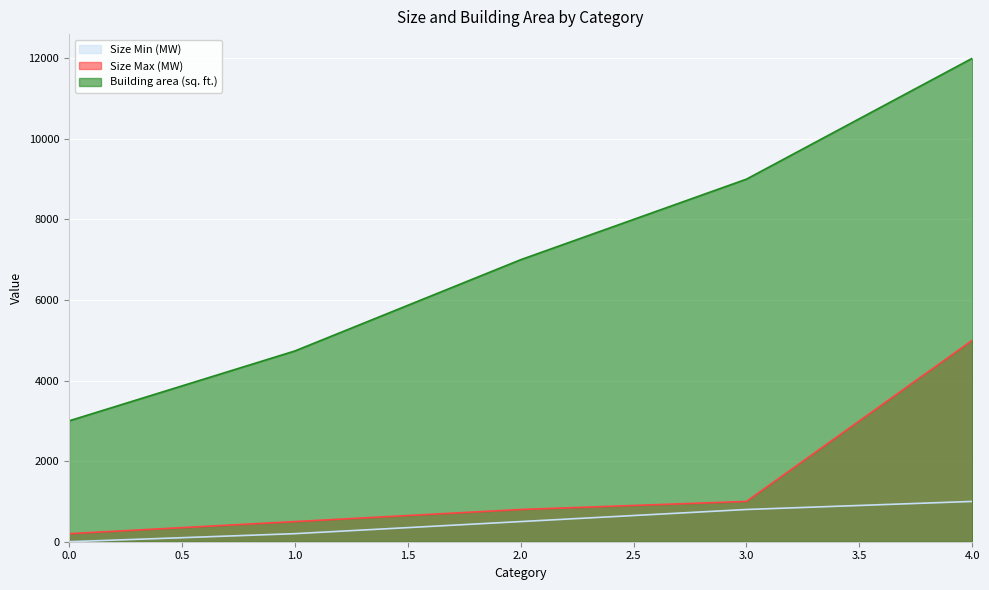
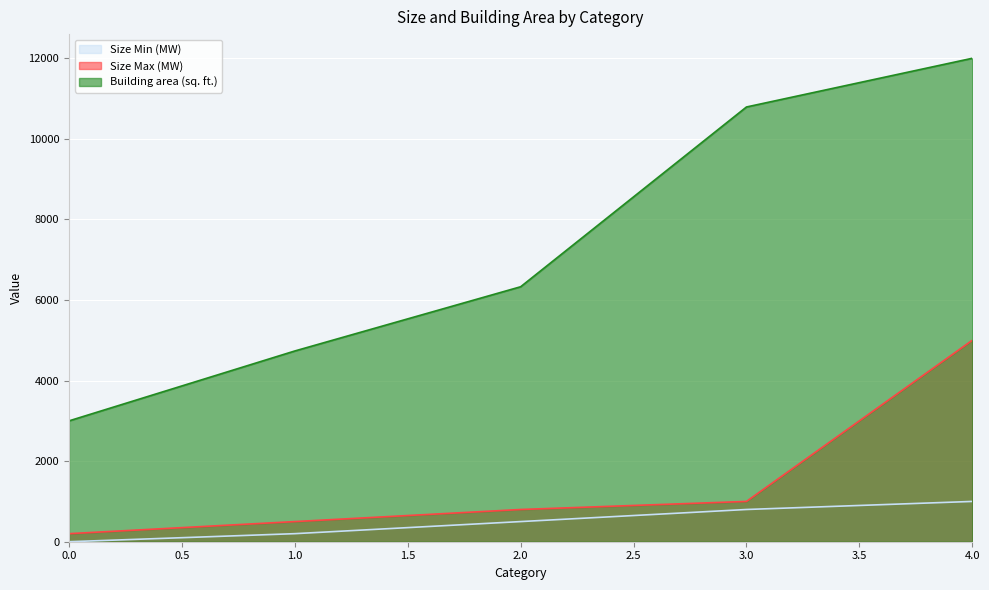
  {
    "Size Min (MW)": {
      "0.0": 0,
      "1.0": 200,
      "2.0": 500,
      "3.0": 800,
      "4.0": 1000
    },
    "Size Max (MW)": {
      "0.0": 200,
      "1.0": 500,
      "2.0": 800,
      "3.0": 1000,
      "4.0": 5000
    },
    "Building area (sq. ft.)": {
      "0.0": 3000,
      "1.0": 4700,
-     "2.0": 7000,
-     "3.0": 9000,
+     "2.0": 6300,
+     "3.0": 10800,
      "4.0": 12000
    }
  }
